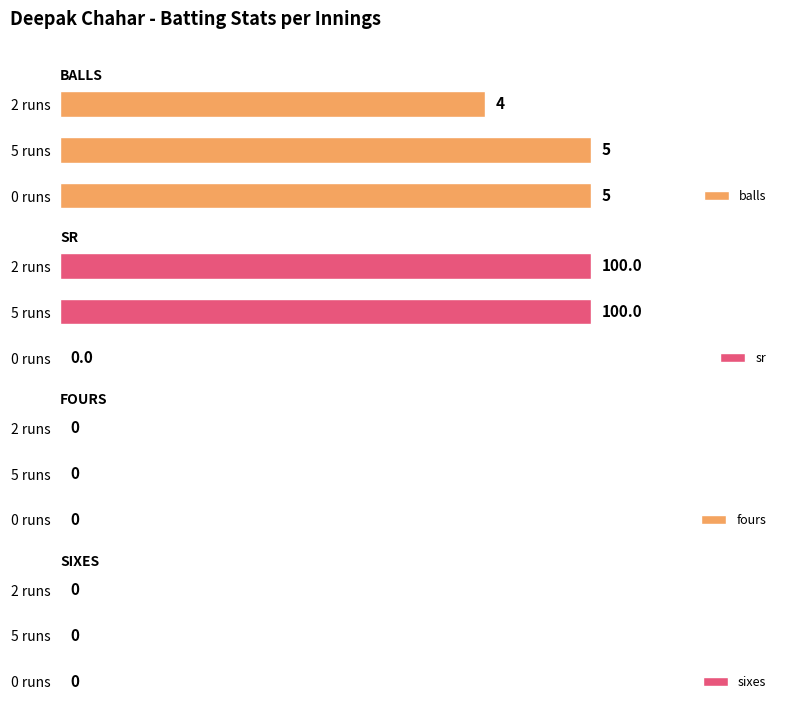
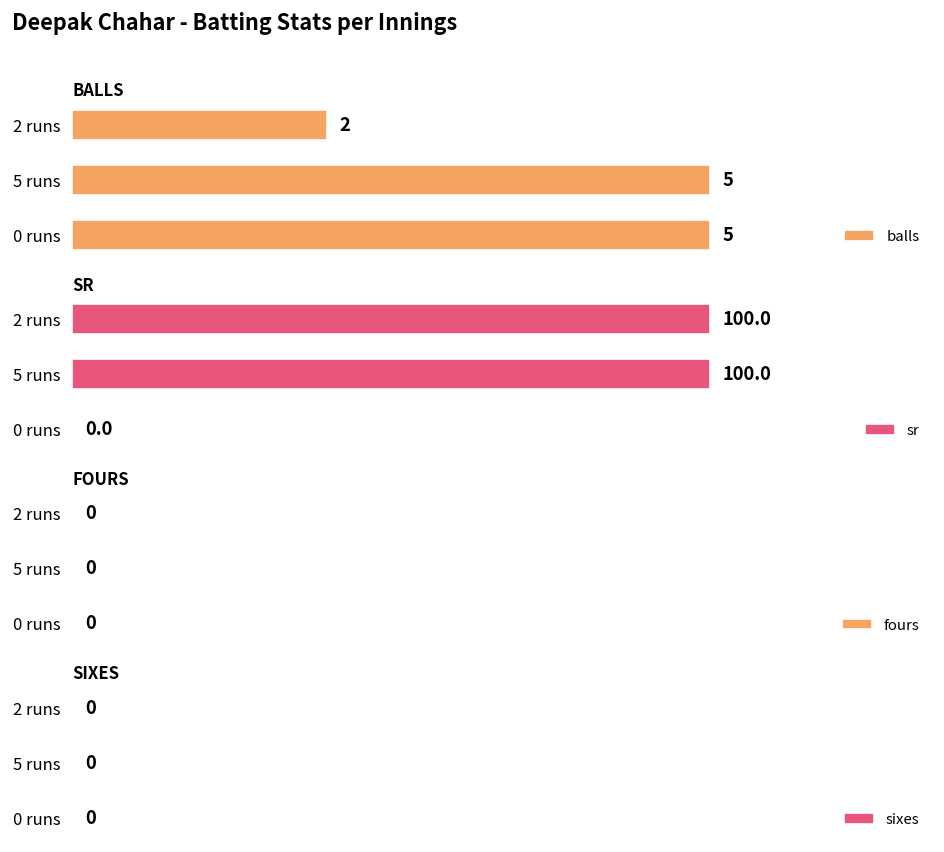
  {
    "BALLS": {
-     "2 runs": 4,
+     "2 runs": 2,
      "5 runs": 5,
      "0 runs": 5
    },
    "SR": {
      "2 runs": 100.0,
      "5 runs": 100.0,
      "0 runs": 0.0
    },
    "FOURS": {
      "2 runs": 0,
      "5 runs": 0,
      "0 runs": 0
    },
    "SIXES": {
      "2 runs": 0,
      "5 runs": 0,
      "0 runs": 0
    }
  }
